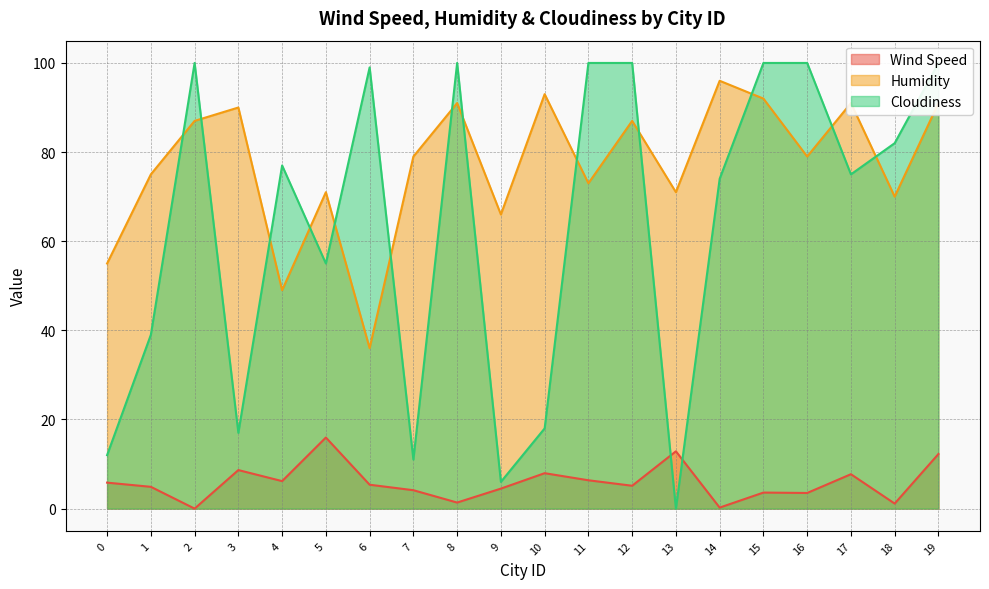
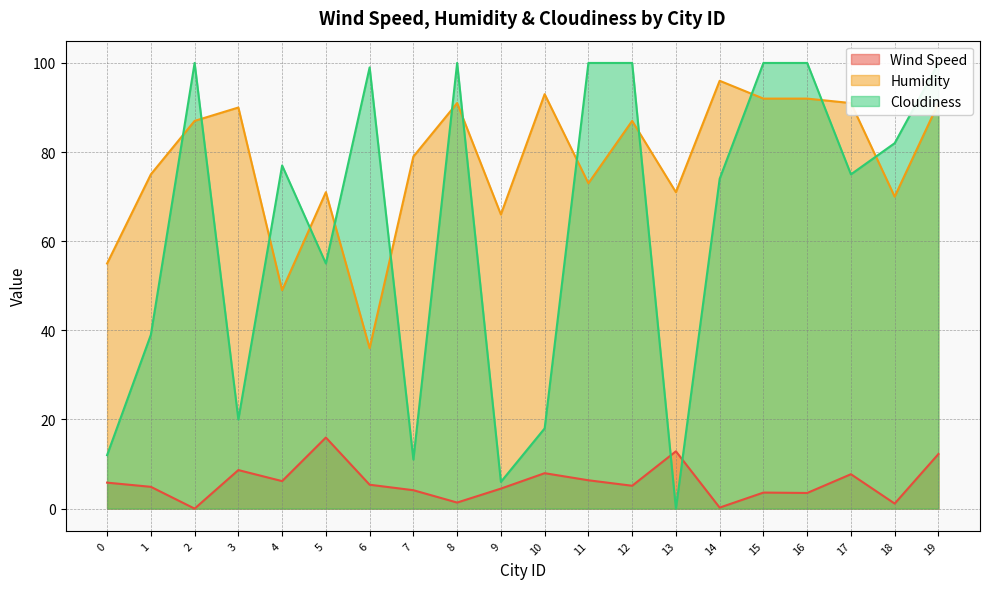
  {
    "Wind Speed": {
      "0": 6,
      "1": 5,
      "2": 0,
      "3": 9,
      "4": 6,
      "5": 16,
      "6": 5,
      "7": 4,
      "8": 1,
      "9": 4,
      "10": 8,
      "11": 6,
      "12": 5,
      "13": 13,
      "14": 0,
      "15": 4,
      "16": 4,
      "17": 8,
      "18": 1,
      "19": 12
    },
    "Humidity": {
      "0": 55,
      "1": 75,
      "2": 87,
      "3": 90,
      "4": 49,
      "5": 71,
      "6": 36,
      "7": 79,
      "8": 91,
      "9": 66,
      "10": 93,
      "11": 73,
      "12": 87,
      "13": 71,
      "14": 96,
      "15": 92,
-     "16": 79,
+     "16": 92,
      "18": 70
    },
    "Cloudiness": {
      "0": 12,
      "1": 39,
      "2": 100,
-     "3": 17,
+     "3": 20,
      "4": 77,
      "5": 55,
      "6": 99,
      "7": 11,
      "8": 100,
      "9": 6,
      "10": 18,
      "11": 100,
      "12": 100,
      "13": 0,
      "14": 74,
      "15": 100,
      "16": 100,
      "17": 75,
      "18": 82
    }
  }
